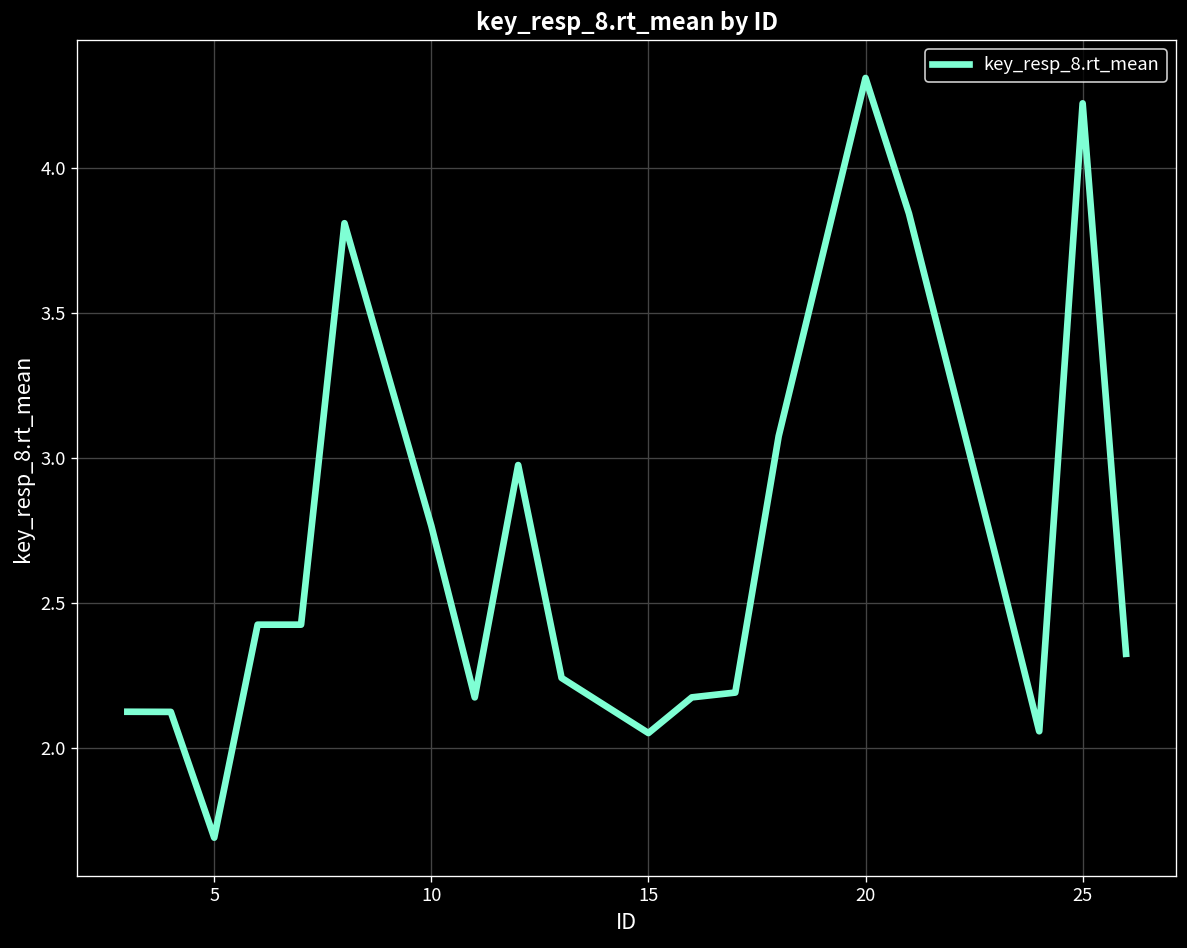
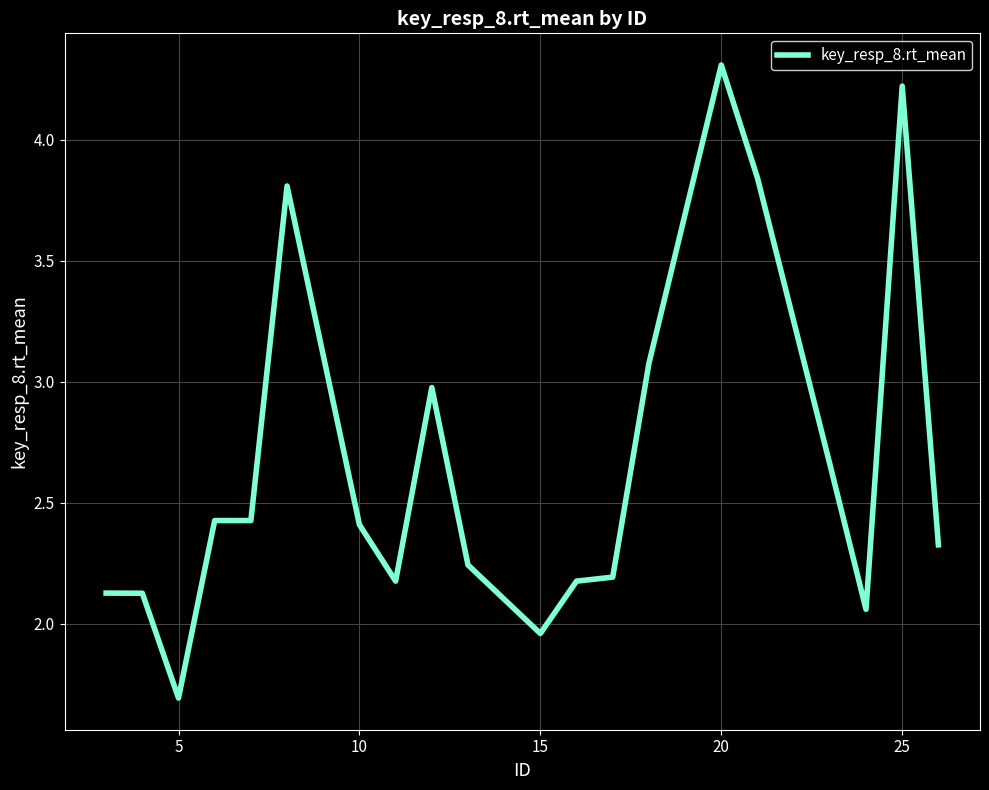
  {
    "5": 1.69,
-   "10": 2.77,
-   "15": 2.05,
+   "10": 2.41,
+   "15": 1.96,
    "20": 4.31,
    "25": 4.22
  }
